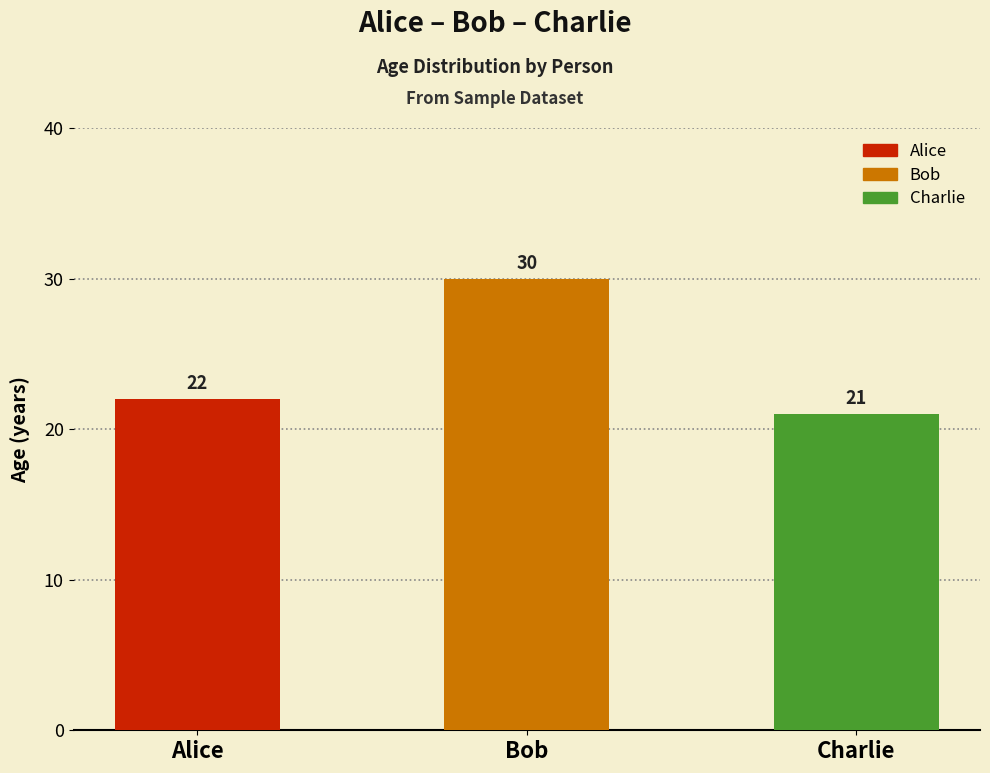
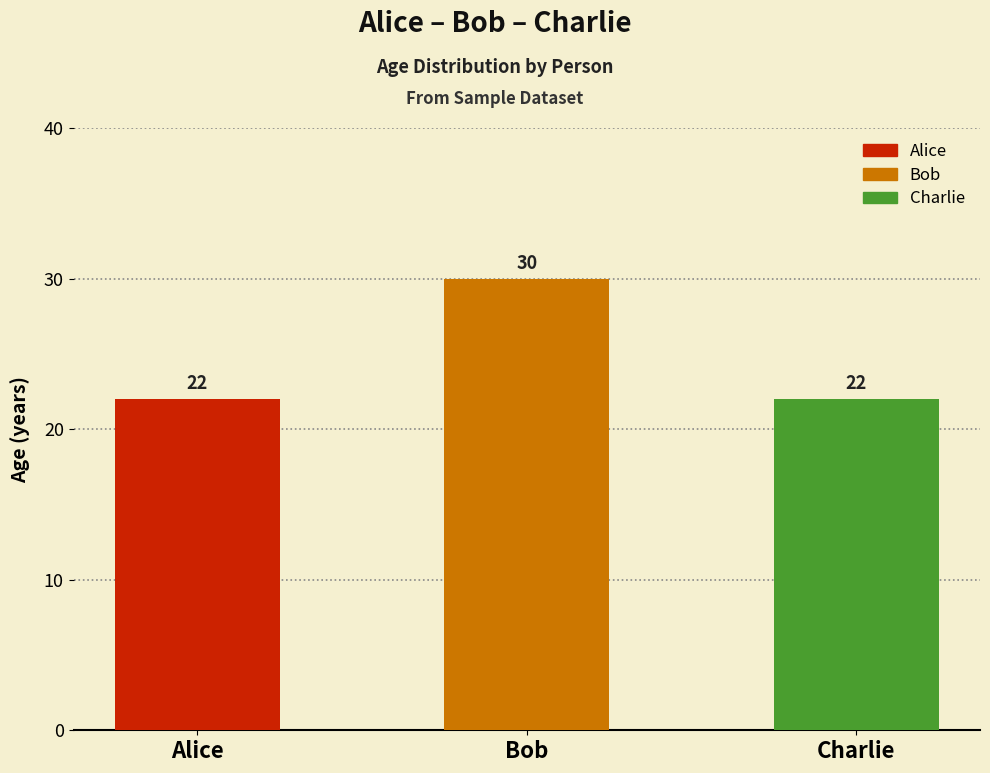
  {
    "Alice": 22,
    "Bob": 30,
-   "Charlie": 21
+   "Charlie": 22
  }
